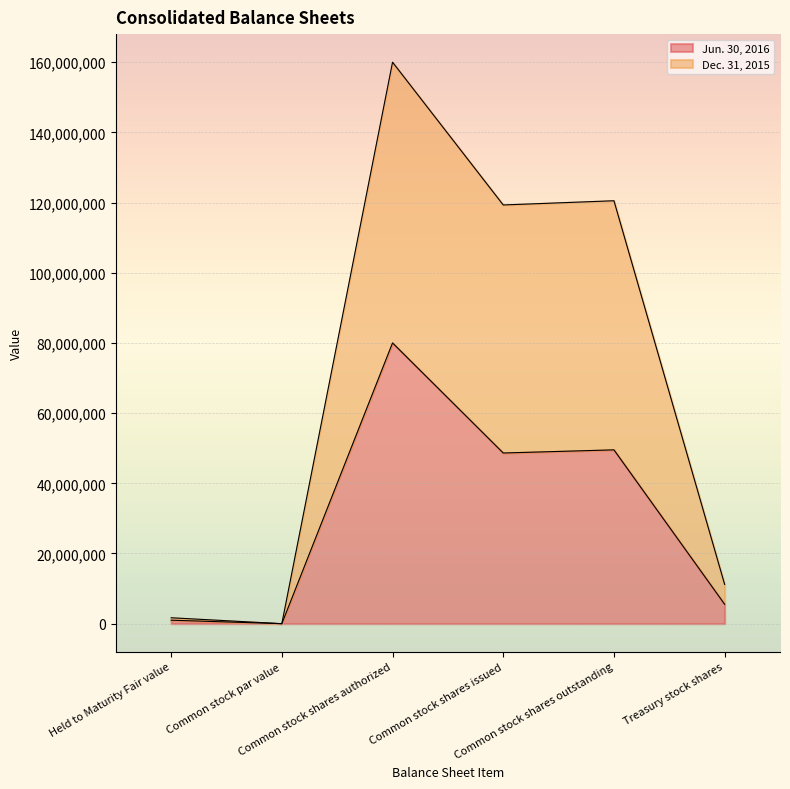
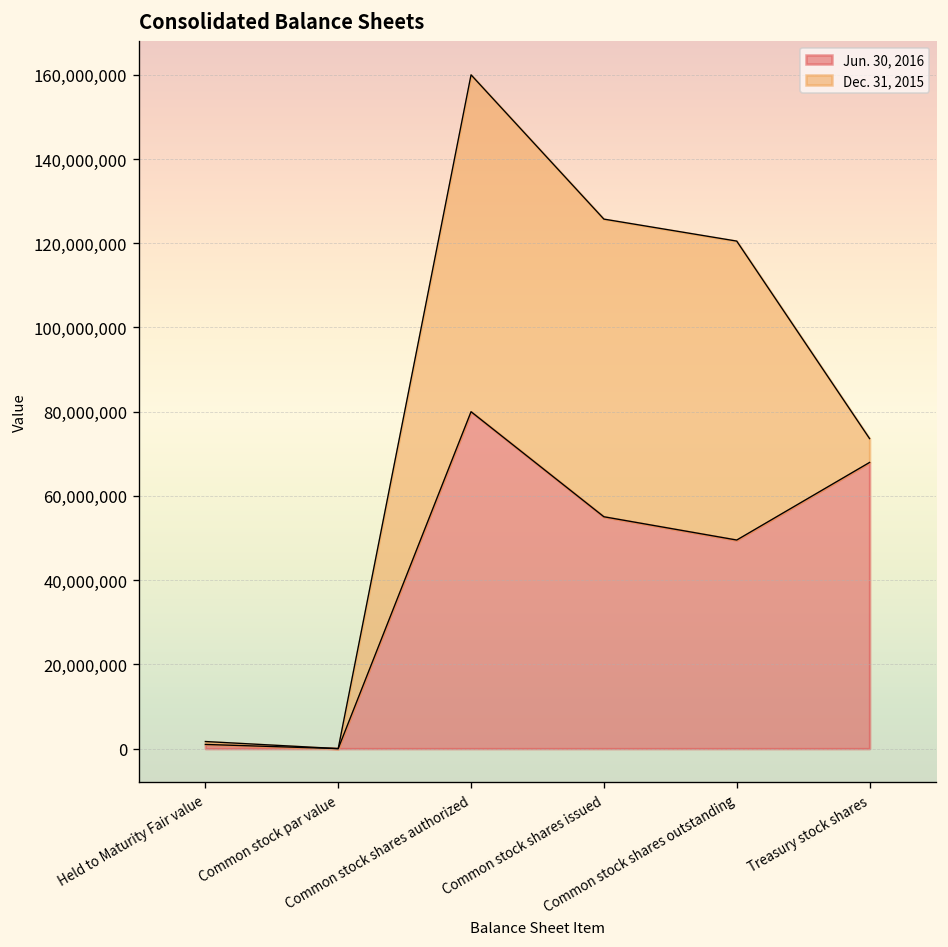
  {
    "Jun. 30, 2016": {
      "Common stock shares authorized": "80,000,000",
-     "Common stock shares issued": "49,000,000",
+     "Common stock shares issued": "55,000,000",
      "Common stock shares outstanding": "50,000,000",
-     "Treasury stock shares": "6,000,000"
+     "Treasury stock shares": "68,000,000"
    },
    "Dec. 31, 2015": {
      "Common stock shares authorized": "80,000,000",
      "Common stock shares issued": "71,000,000",
      "Common stock shares outstanding": "71,000,000",
      "Treasury stock shares": "6,000,000"
    }
  }
